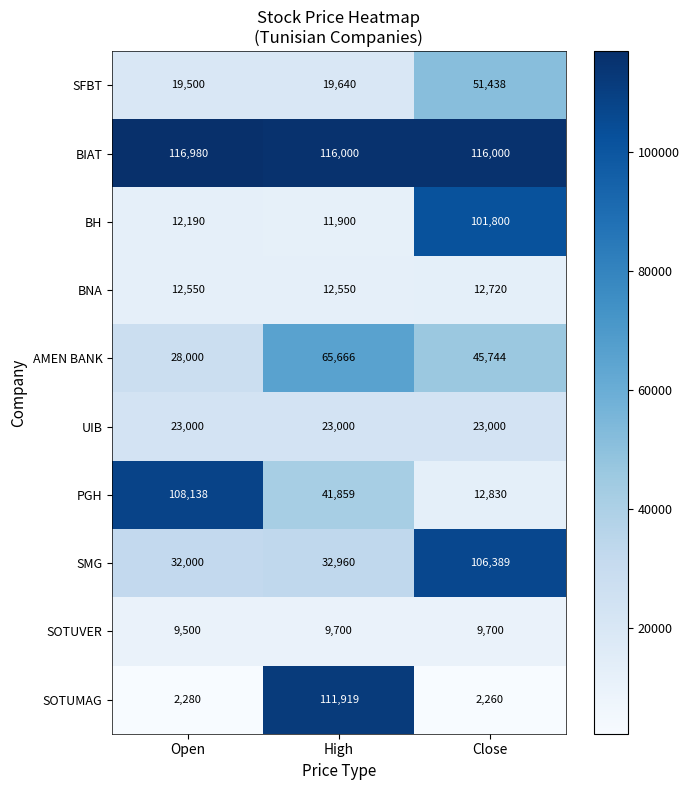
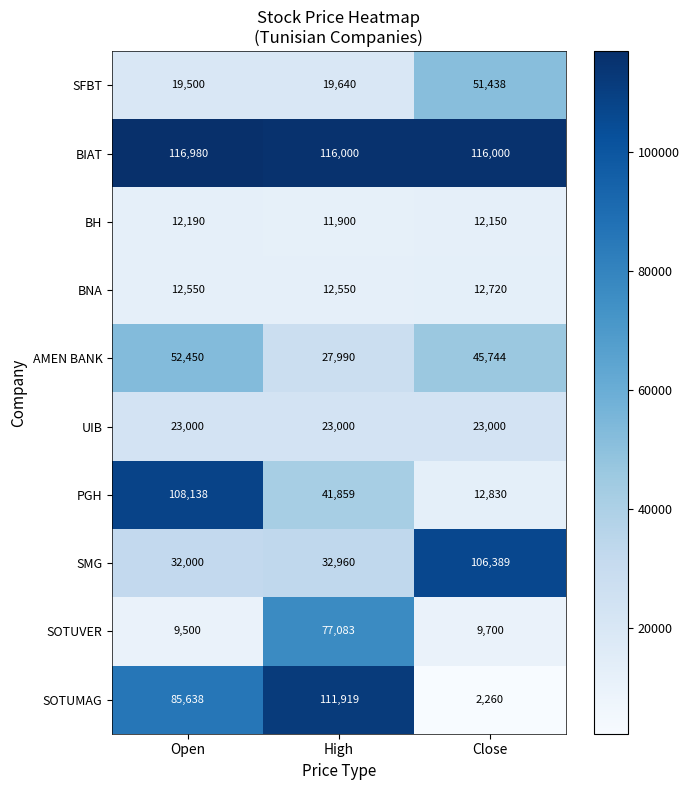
  {
    "SFBT": {
      "Open": "19,500",
      "High": "19,640",
      "Close": "51,438"
    },
    "BIAT": {
      "Open": "116,980",
      "High": "116,000",
      "Close": "116,000"
    },
    "BH": {
      "Open": "12,190",
      "High": "11,900",
-     "Close": "101,800"
+     "Close": "12,150"
    },
    "BNA": {
      "Open": "12,550",
      "High": "12,550",
      "Close": "12,720"
    },
    "AMEN BANK": {
-     "Open": "28,000",
-     "High": "65,666",
+     "Open": "52,450",
+     "High": "27,990",
      "Close": "45,744"
    },
    "UIB": {
      "Open": "23,000",
      "High": "23,000",
      "Close": "23,000"
    },
    "PGH": {
      "Open": "108,138",
      "High": "41,859",
      "Close": "12,830"
    },
    "SMG": {
      "Open": "32,000",
      "High": "32,960",
      "Close": "106,389"
    },
    "SOTUVER": {
      "Open": "9,500",
-     "High": "9,700",
+     "High": "77,083",
      "Close": "9,700"
    },
    "SOTUMAG": {
-     "Open": "2,280",
+     "Open": "85,638",
      "High": "111,919",
      "Close": "2,260"
    }
  }
